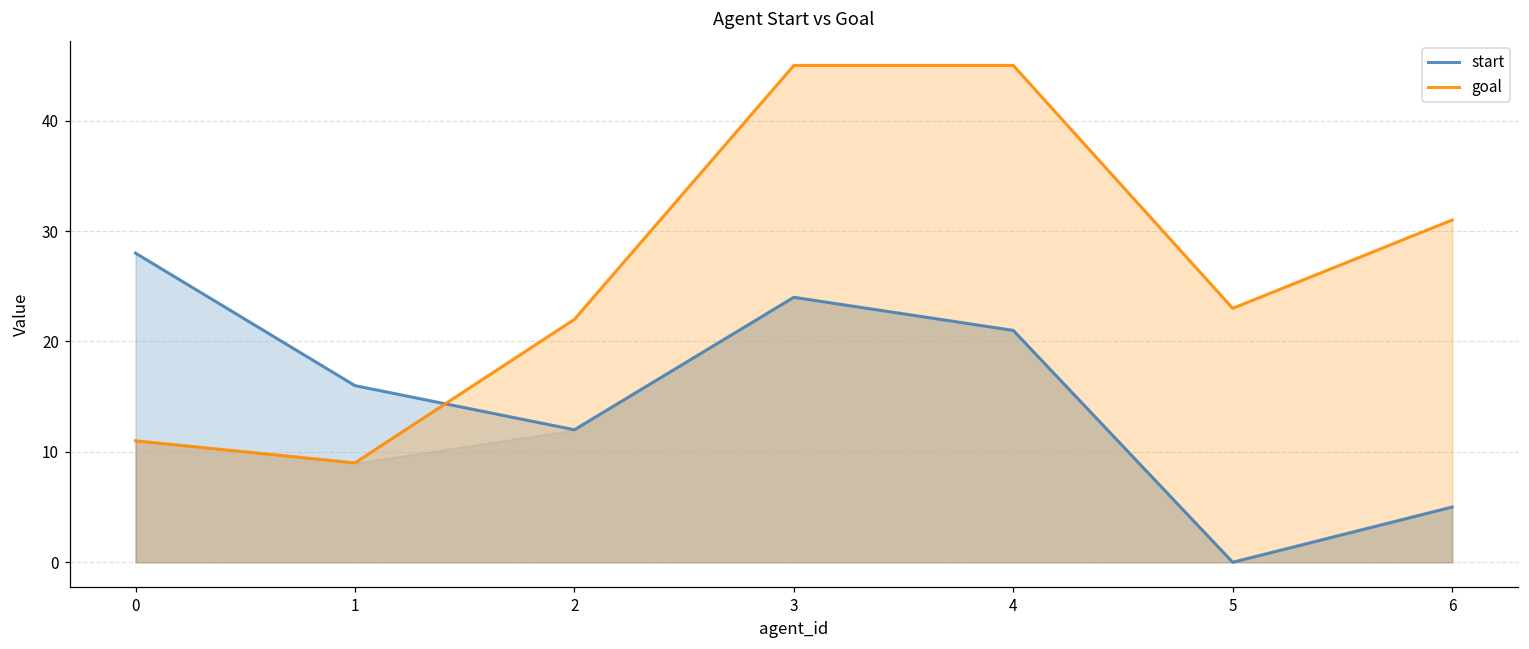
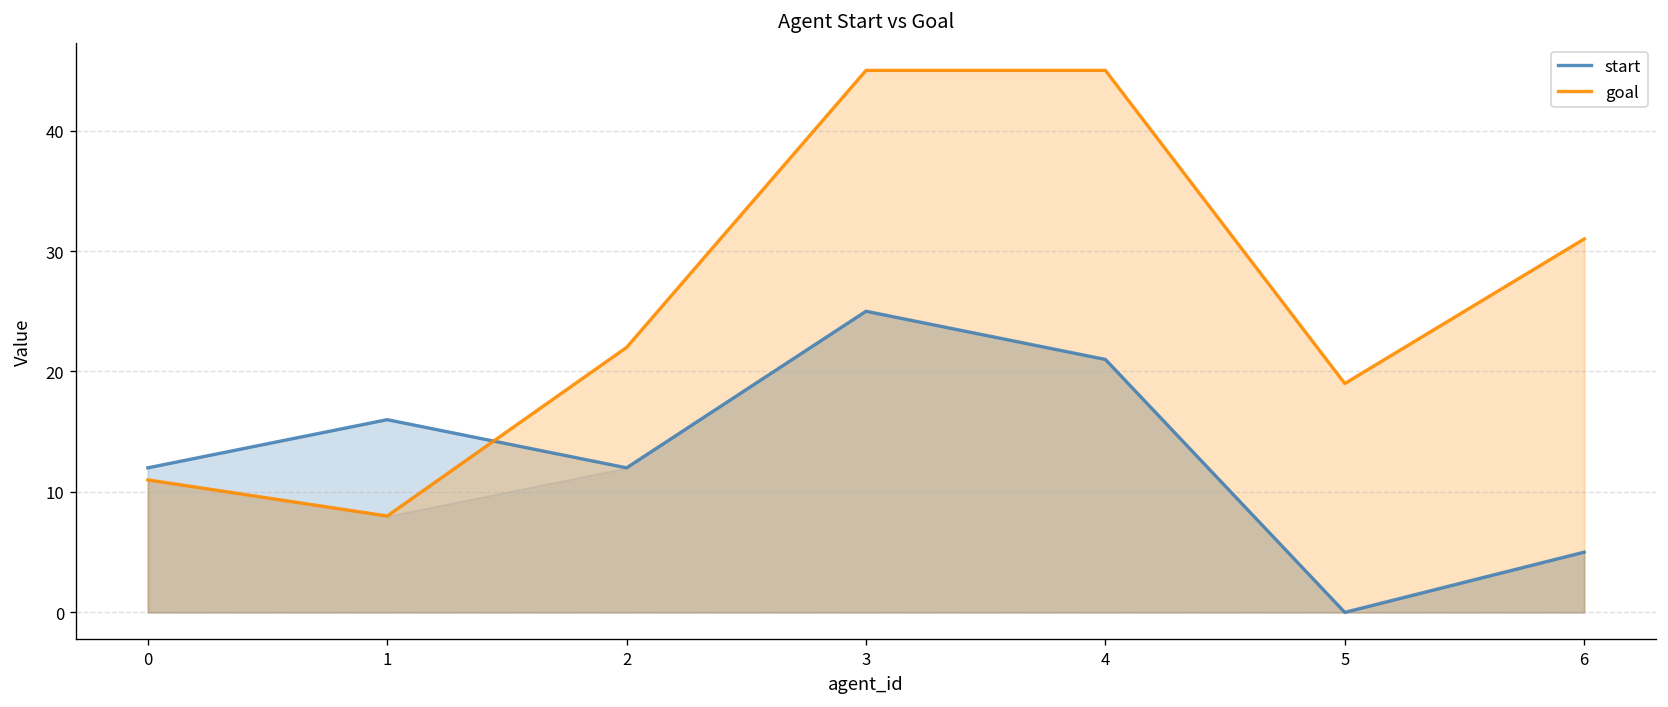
  {
    "start": {
-     "0": 28,
+     "0": 12,
      "1": 16,
-     "3": 24
+     "3": 25
    },
    "goal": {
-     "1": 9,
+     "1": 8,
      "2": 22,
      "3": 45,
      "4": 45,
-     "5": 23,
+     "5": 19,
      "6": 31
    }
  }
